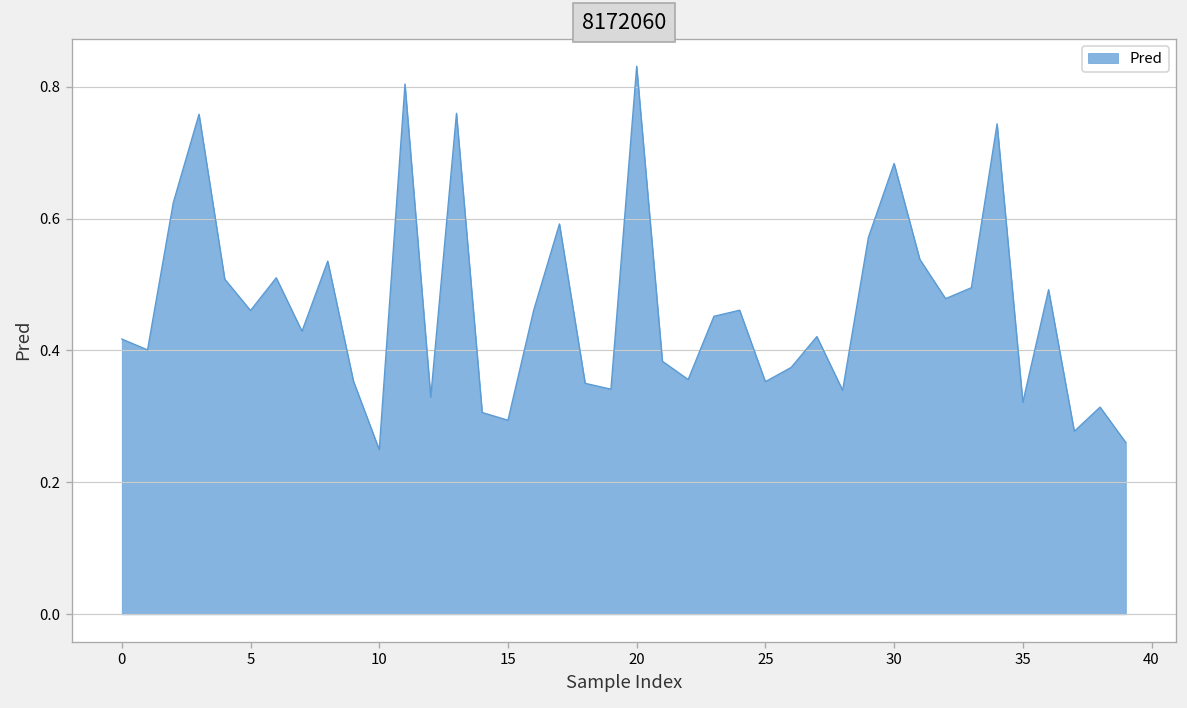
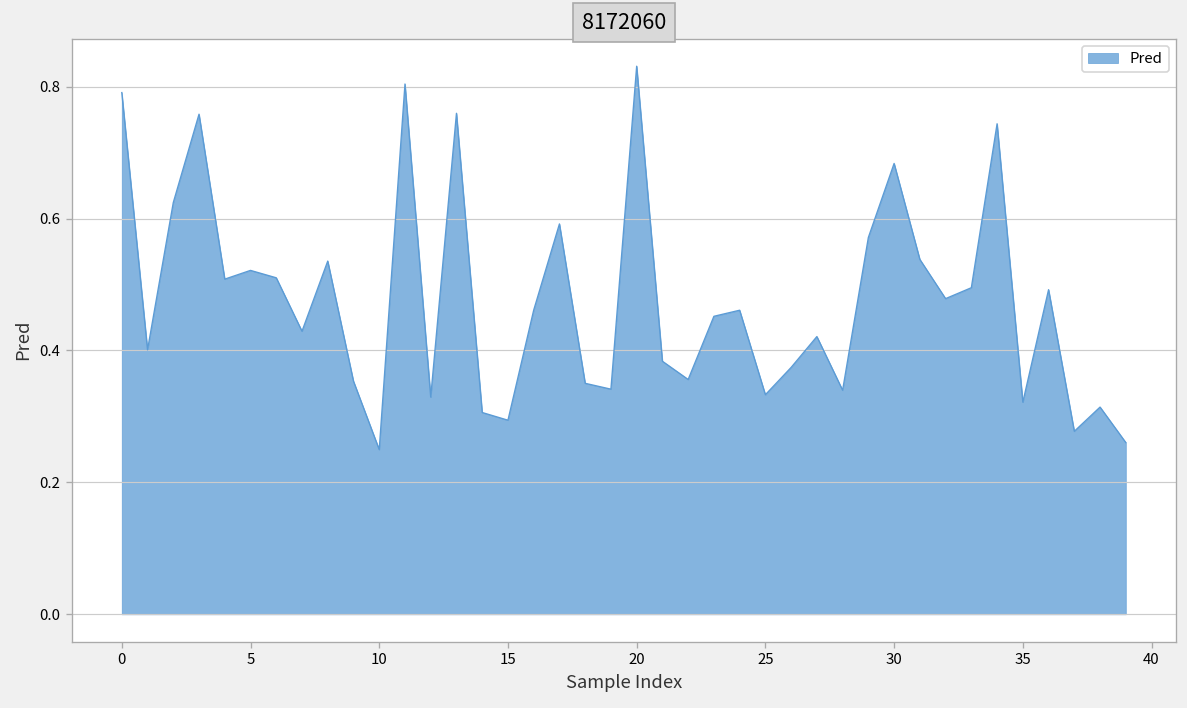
  {
-   "0": 0.42,
-   "5": 0.46,
+   "0": 0.79,
+   "5": 0.52,
    "10": 0.25,
    "15": 0.29,
    "20": 0.83,
-   "25": 0.35,
+   "25": 0.33,
    "30": 0.68,
    "35": 0.32
  }
